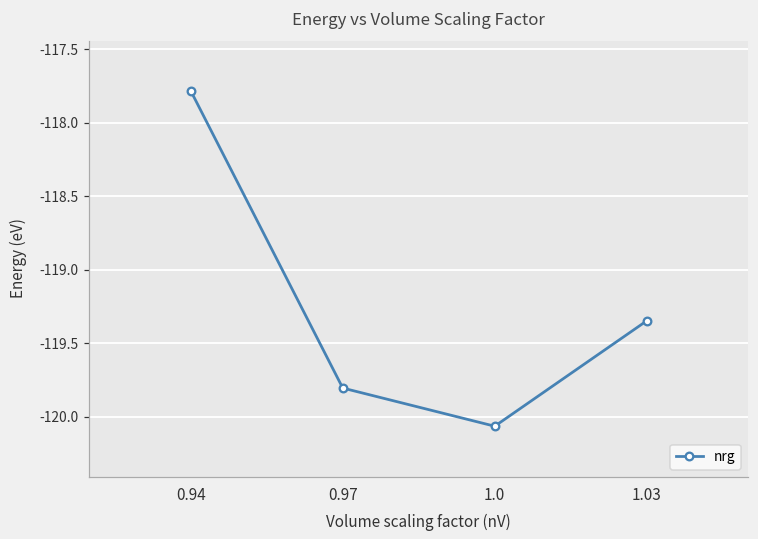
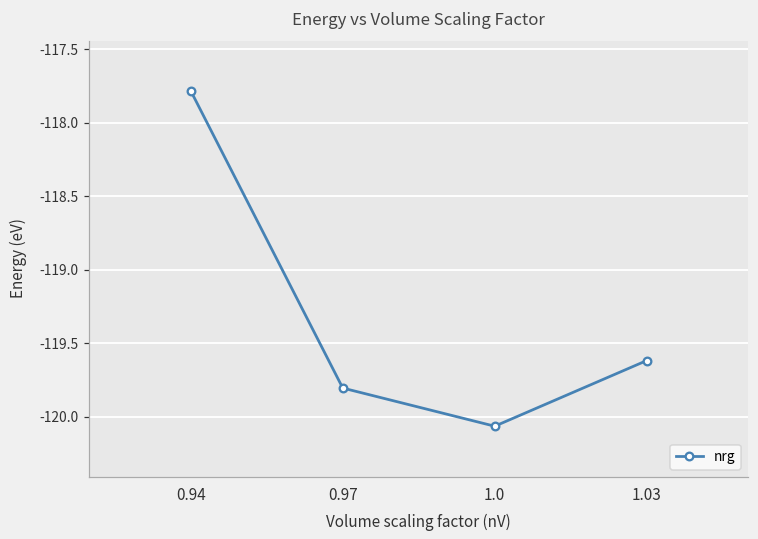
  {
    "0.94": -117.78,
    "0.97": -119.81,
    "1.0": -120.07,
-   "1.03": -119.35
+   "1.03": -119.62
  }
